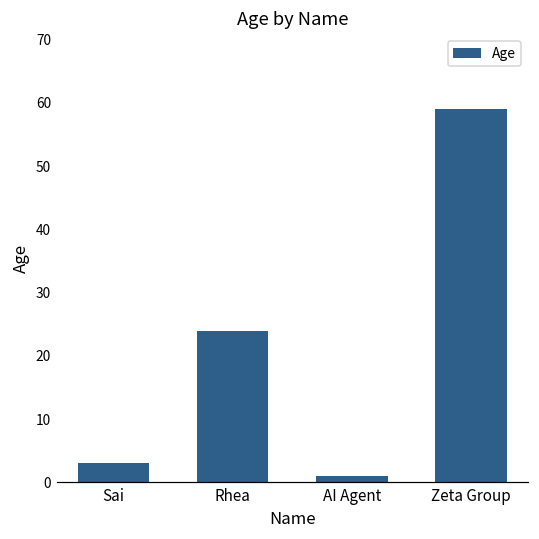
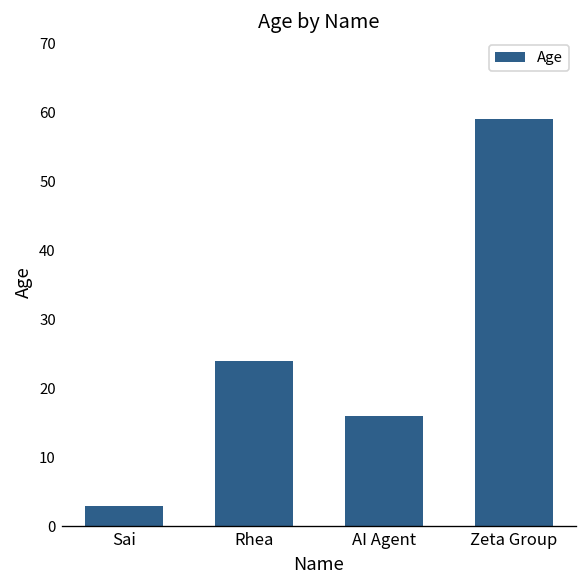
  {
    "Sai": 3,
    "Rhea": 24,
-   "AI Agent": 1,
+   "AI Agent": 16,
    "Zeta Group": 59
  }
